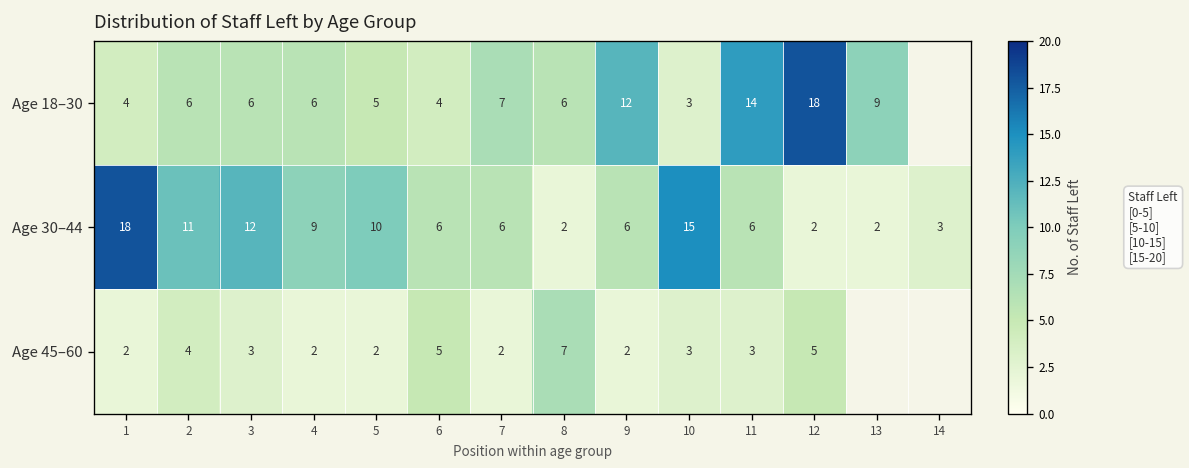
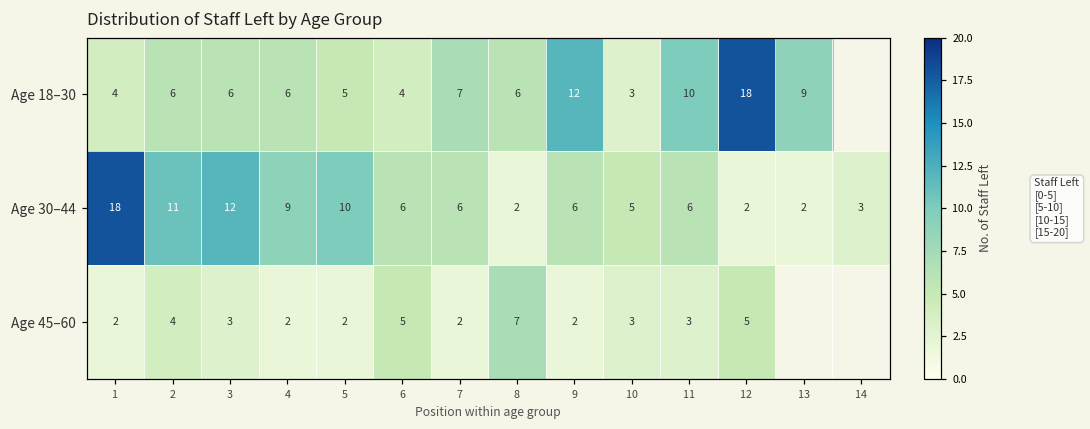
  {
    "Age 18–30": {
      "1": 4,
      "2": 6,
      "3": 6,
      "4": 6,
      "5": 5,
      "6": 4,
      "7": 7,
      "8": 6,
      "9": 12,
      "10": 3,
-     "11": 14,
+     "11": 10,
      "12": 18,
      "13": 9
    },
    "Age 30–44": {
      "1": 18,
      "2": 11,
      "3": 12,
      "4": 9,
      "5": 10,
      "6": 6,
      "7": 6,
      "8": 2,
      "9": 6,
-     "10": 15,
+     "10": 5,
      "11": 6,
      "12": 2,
      "13": 2,
      "14": 3
    },
    "Age 45–60": {
      "1": 2,
      "2": 4,
      "3": 3,
      "4": 2,
      "5": 2,
      "6": 5,
      "7": 2,
      "8": 7,
      "9": 2,
      "10": 3,
      "11": 3,
      "12": 5
    }
  }
